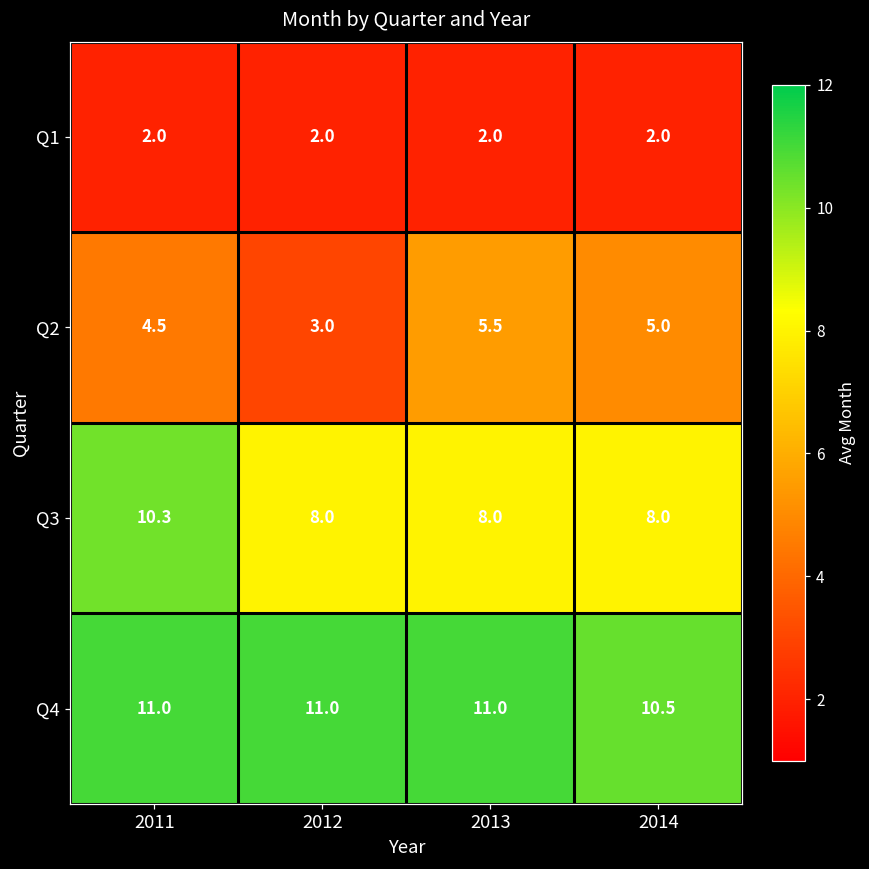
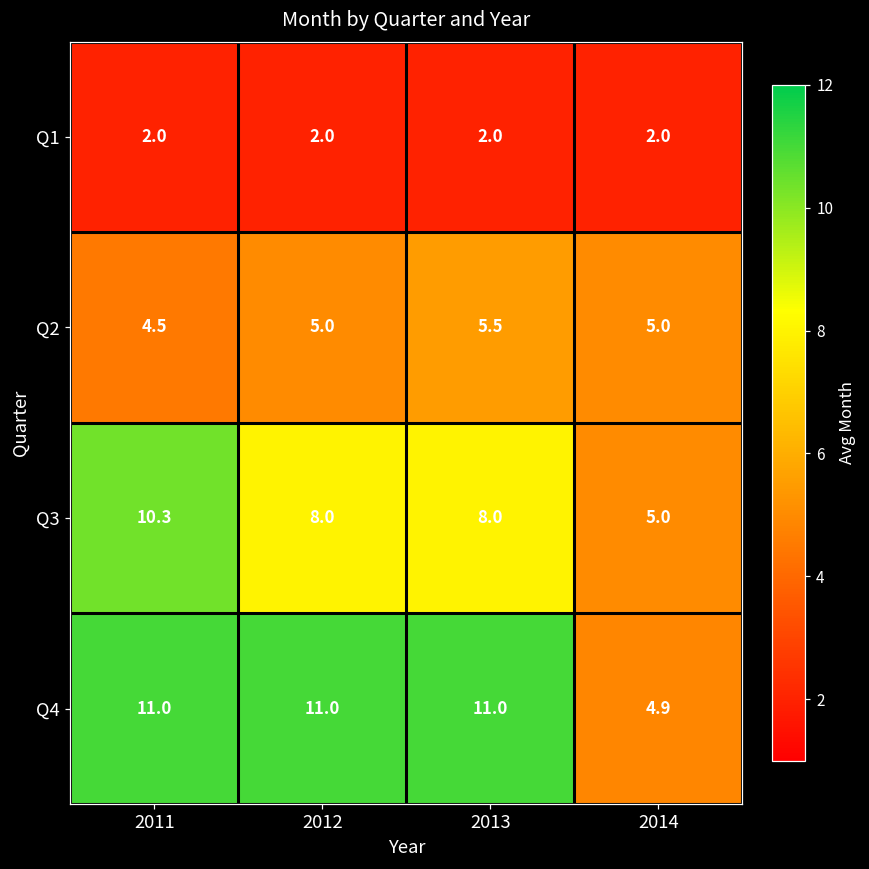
  {
    "Q1": {
      "2011": 2.0,
      "2012": 2.0,
      "2013": 2.0,
      "2014": 2.0
    },
    "Q2": {
      "2011": 4.5,
-     "2012": 3.0,
+     "2012": 5.0,
      "2013": 5.5,
      "2014": 5.0
    },
    "Q3": {
      "2011": 10.3,
      "2012": 8.0,
      "2013": 8.0,
-     "2014": 8.0
+     "2014": 5.0
    },
    "Q4": {
      "2011": 11.0,
      "2012": 11.0,
      "2013": 11.0,
-     "2014": 10.5
+     "2014": 4.9
    }
  }
